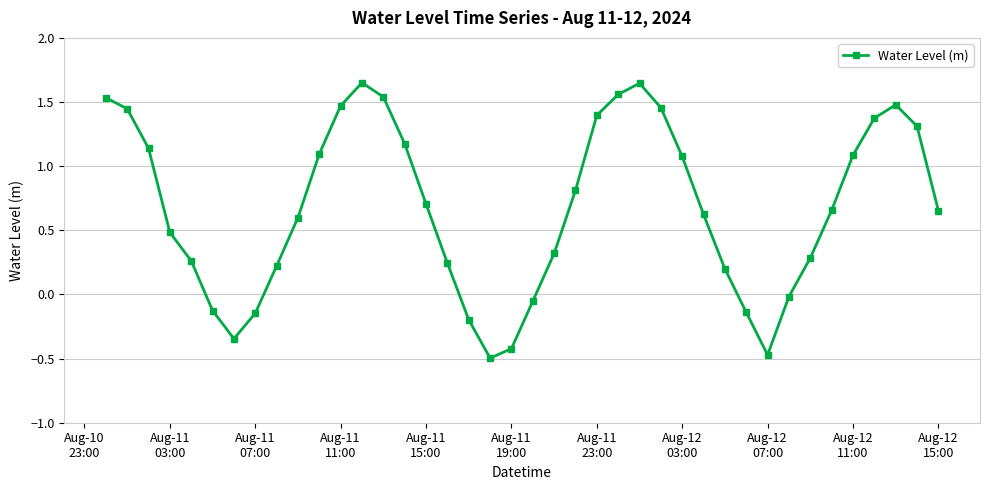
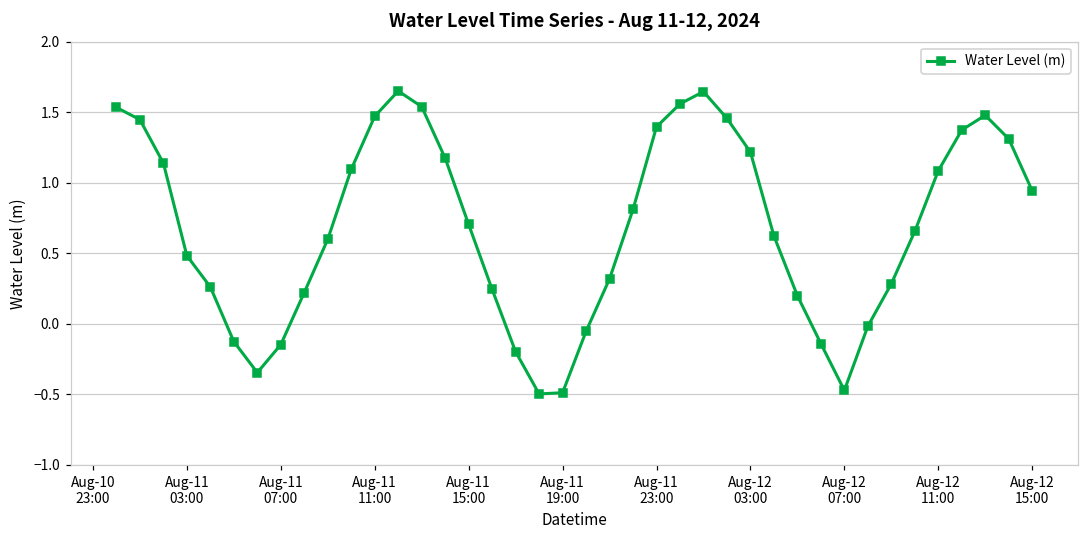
  {
    "Aug-11 03:00": 0.48,
    "Aug-11 07:00": -0.15,
    "Aug-11 11:00": 1.47,
    "Aug-11 15:00": 0.70,
-   "Aug-11 19:00": -0.42,
+   "Aug-11 19:00": -0.49,
    "Aug-11 23:00": 1.40,
-   "Aug-12 03:00": 1.08,
+   "Aug-12 03:00": 1.22,
    "Aug-12 07:00": -0.47,
    "Aug-12 11:00": 1.09,
-   "Aug-12 15:00": 0.65
+   "Aug-12 15:00": 0.94
  }
